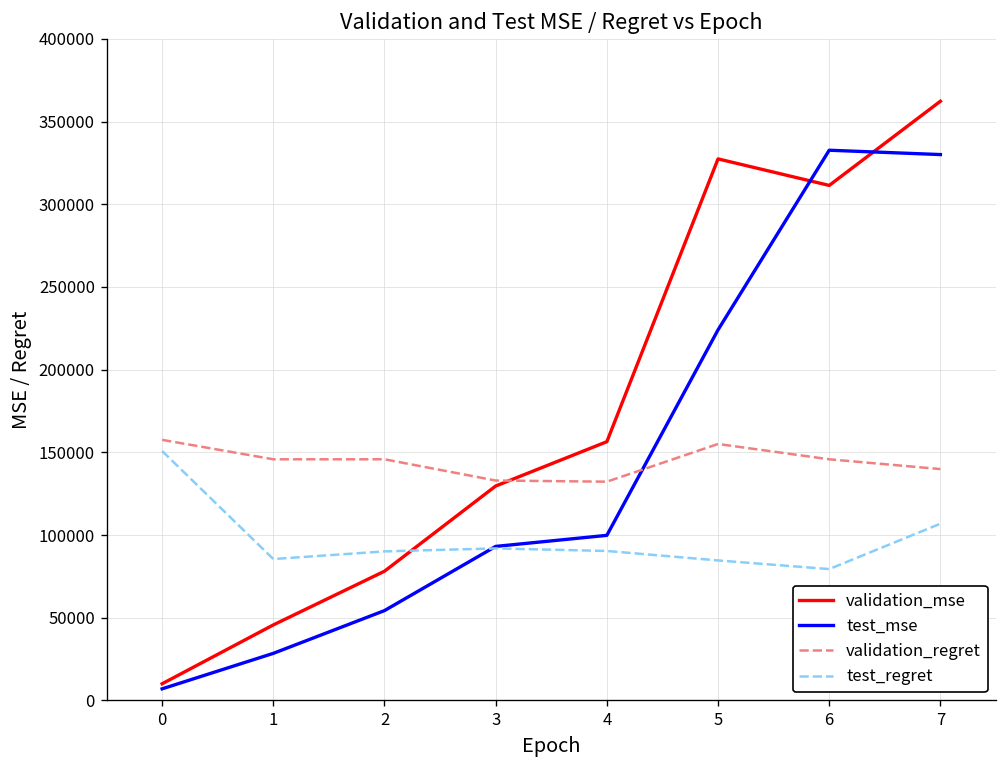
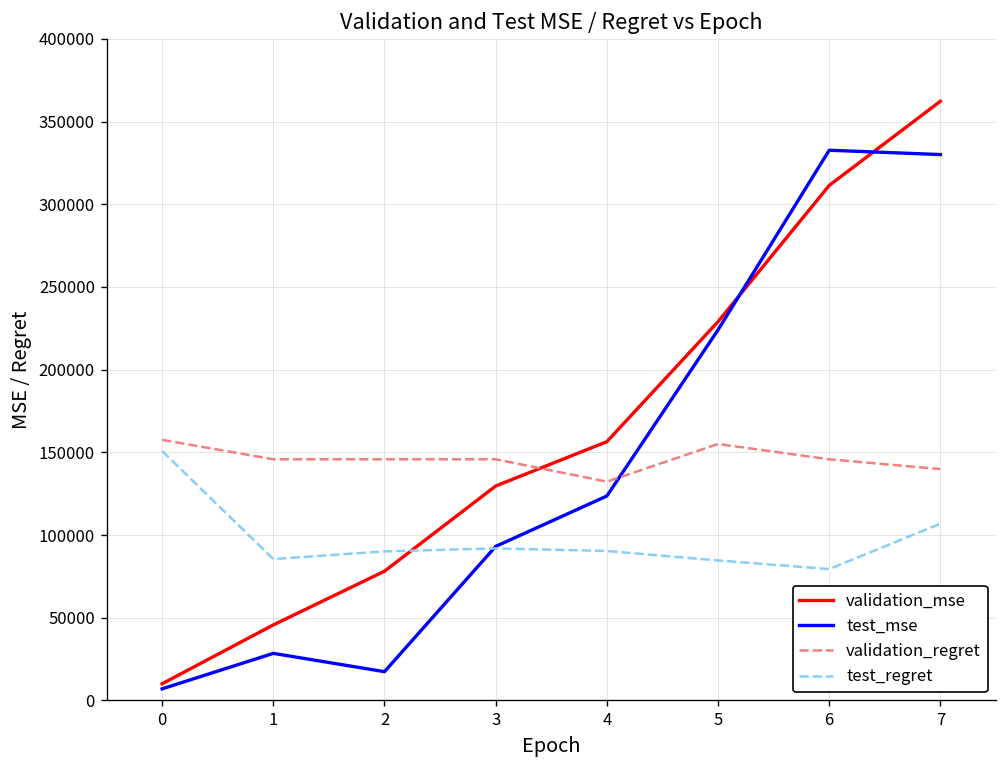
  {
    "validation_mse": {
      "0": 10000,
      "1": 46000,
      "2": 78000,
      "3": 130000,
      "4": 156000,
-     "5": 327000,
+     "5": 229000,
      "6": 311000,
      "7": 362000
    },
    "test_mse": {
      "0": 7000,
      "1": 28000,
-     "2": 54000,
-     "4": 100000,
+     "2": 17000,
+     "4": 124000,
      "5": 224000,
      "6": 333000,
      "7": 330000
    },
    "validation_regret": {
      "0": 158000,
      "1": 146000,
      "2": 146000,
-     "3": 133000,
+     "3": 146000,
      "4": 132000,
      "5": 155000,
      "6": 146000,
      "7": 140000
    },
    "test_regret": {
      "0": 151000,
      "1": 86000,
      "2": 90000,
      "4": 90000,
      "5": 85000,
      "6": 79000,
      "7": 107000
    }
  }
